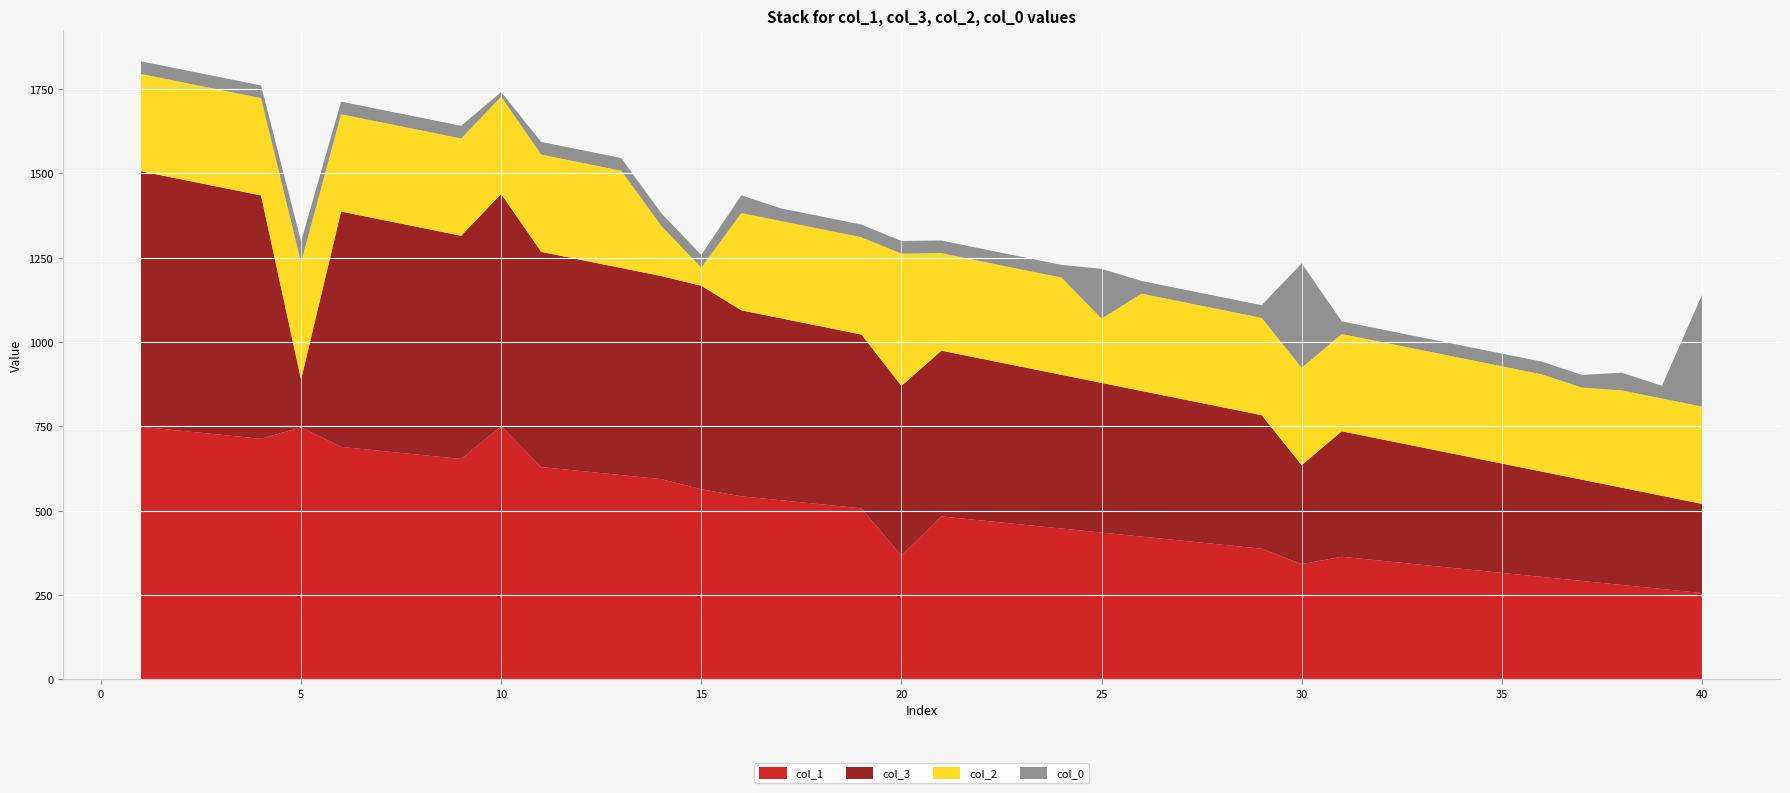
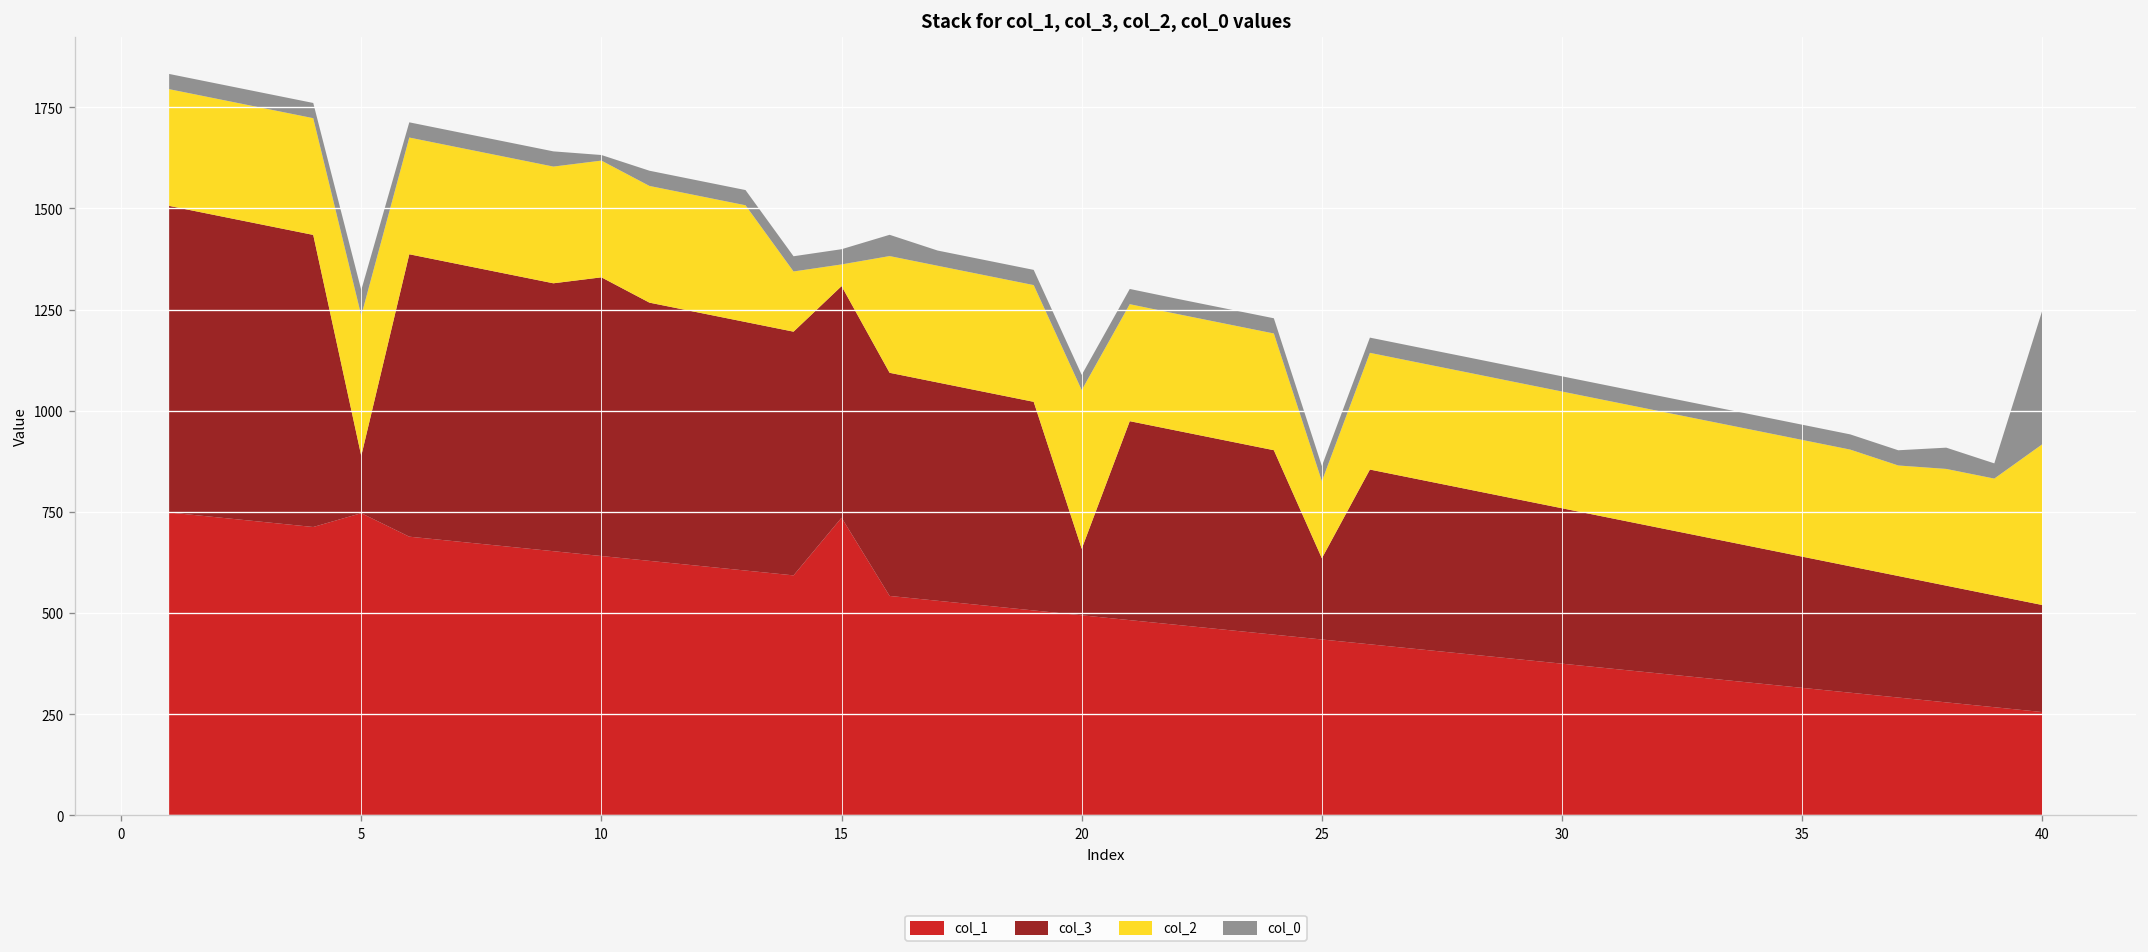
  {
    "col_1": {
      "5": 750,
-     "10": 750,
-     "15": 560,
-     "20": 370,
+     "10": 640,
+     "15": 740,
+     "20": 490,
      "25": 430,
-     "30": 340,
+     "30": 380,
      "35": 320,
      "40": 260
    },
    "col_3": {
      "5": 140,
      "10": 690,
-     "15": 600,
-     "20": 500,
-     "25": 440,
-     "30": 290,
+     "15": 570,
+     "20": 160,
+     "25": 200,
+     "30": 380,
      "35": 320,
      "40": 260
    },
    "col_2": {
      "5": 350,
      "10": 290,
      "15": 50,
      "20": 390,
      "25": 190,
      "30": 290,
      "35": 290,
-     "40": 290
+     "40": 400
    },
    "col_0": {
      "5": 60,
      "10": 10,
      "15": 40,
      "20": 40,
-     "25": 150,
-     "30": 310,
+     "25": 40,
+     "30": 40,
      "35": 40,
      "40": 330
    }
  }
